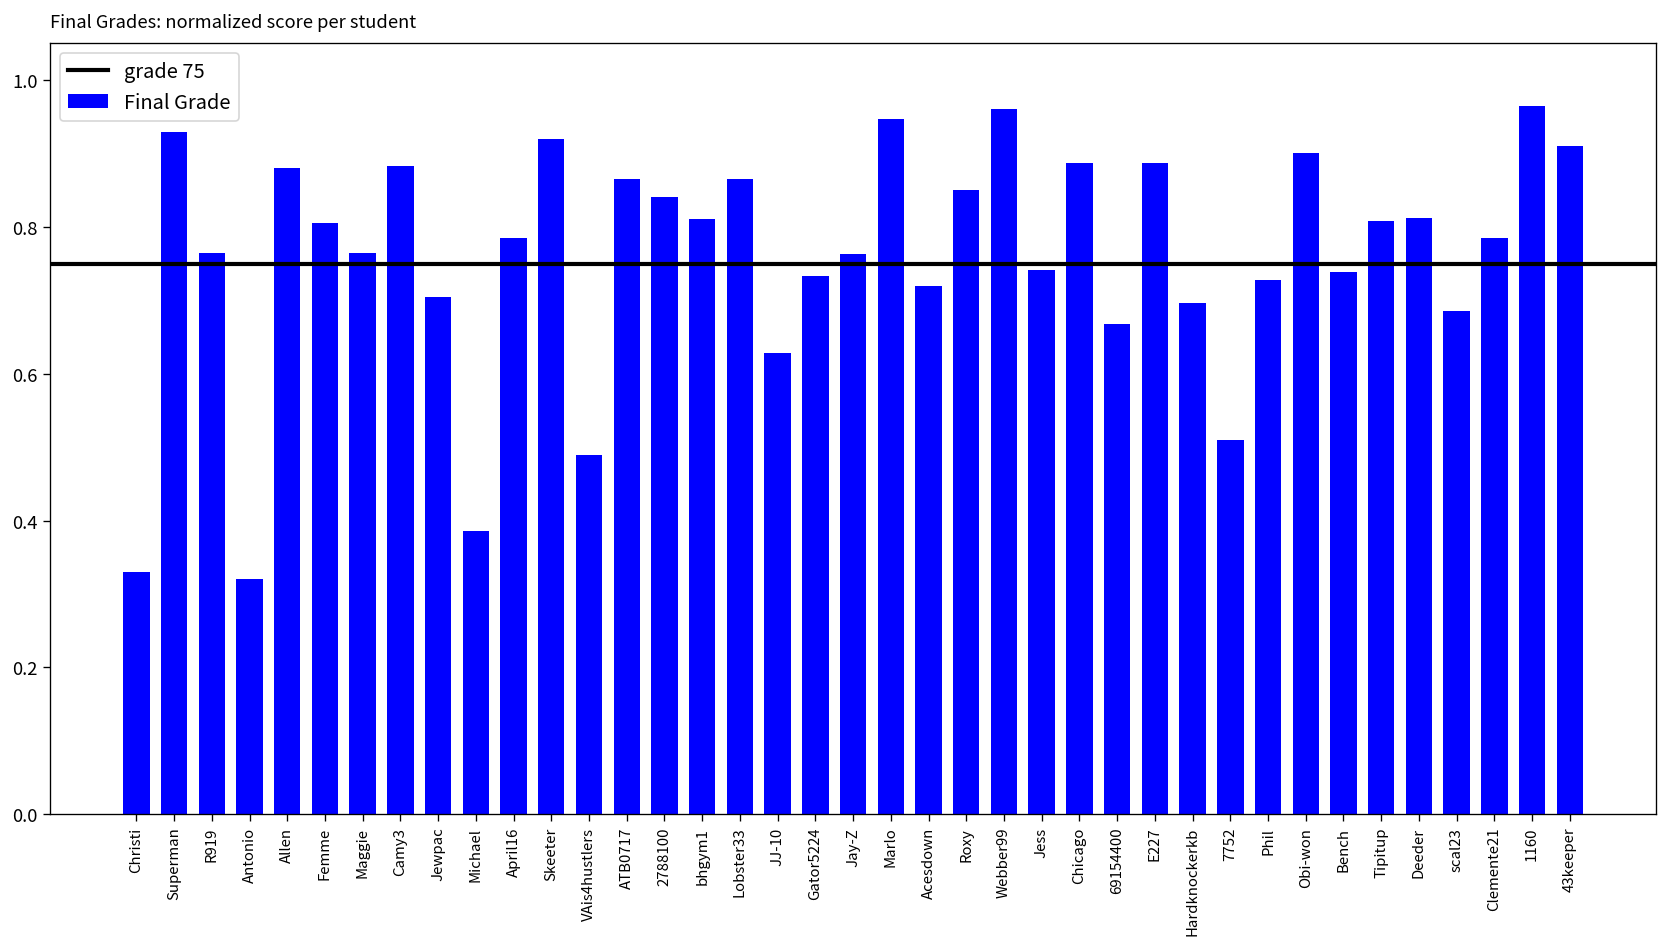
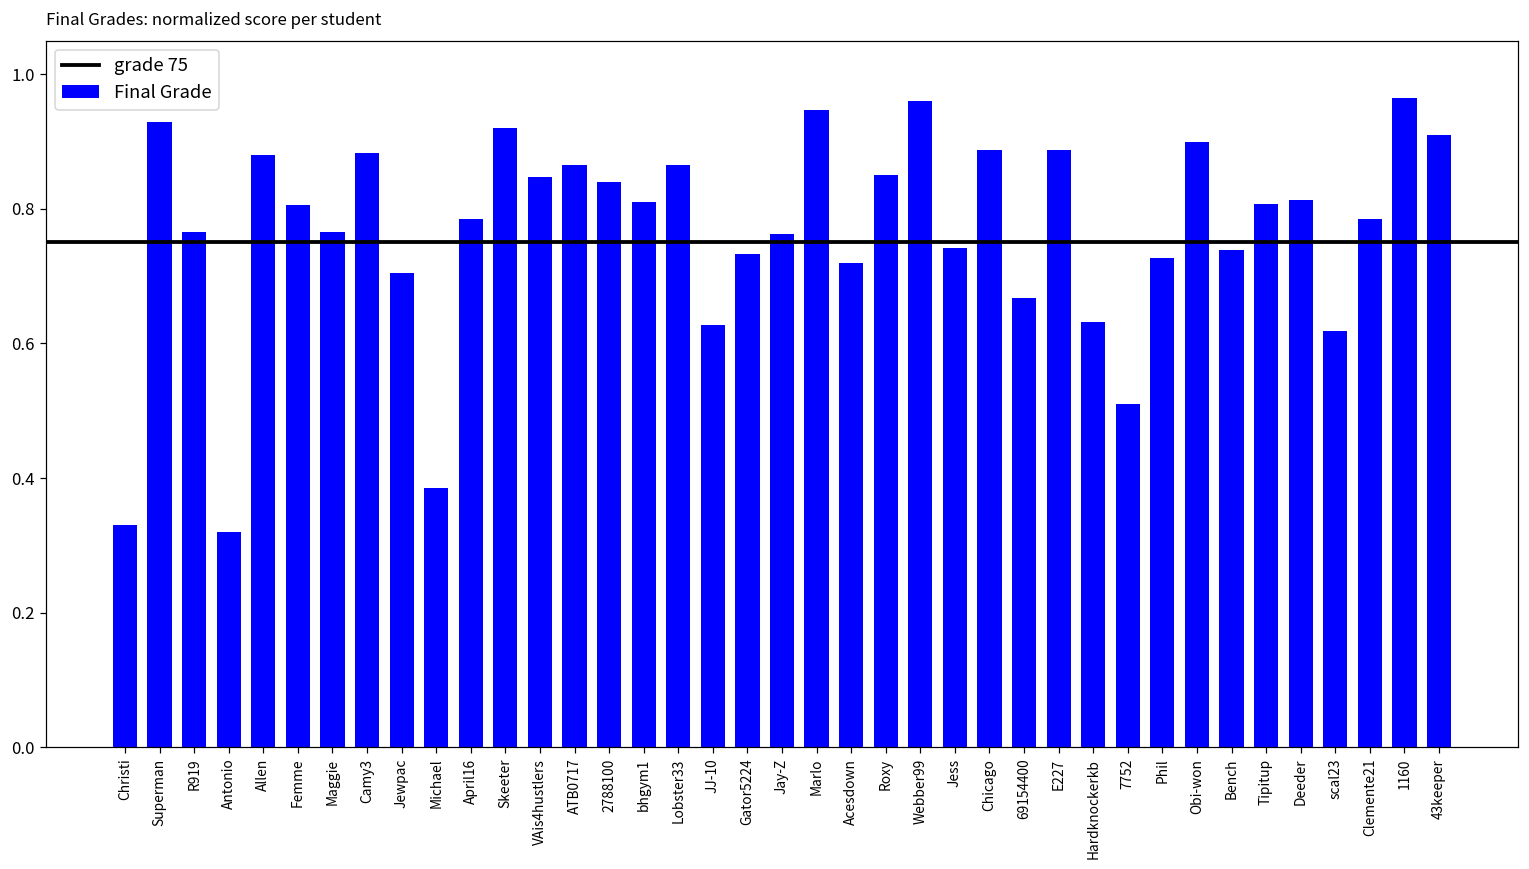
  {
    "Christi": 0.33,
    "Superman": 0.93,
    "R919": 0.77,
    "Antonio": 0.32,
    "Allen": 0.88,
    "Femme": 0.81,
    "Maggie": 0.77,
    "Camy3": 0.88,
    "Jewpac": 0.71,
    "Michael": 0.39,
    "April16": 0.79,
    "Skeeter": 0.92,
-   "VAis4hustlers": 0.49,
+   "VAis4hustlers": 0.85,
    "ATB0717": 0.87,
    "2788100": 0.84,
    "bhgym1": 0.81,
    "Lobster33": 0.87,
    "JJ-10": 0.63,
    "Gator5224": 0.73,
    "Jay-Z": 0.76,
    "Marlo": 0.95,
    "Acesdown": 0.72,
    "Roxy": 0.85,
    "Webber99": 0.96,
    "Jess": 0.74,
    "Chicago": 0.89,
    "69154400": 0.67,
    "E227": 0.89,
-   "Hardknockerkb": 0.70,
+   "Hardknockerkb": 0.63,
    "7752": 0.51,
    "Phil": 0.73,
    "Obi-won": 0.90,
    "Bench": 0.74,
    "Tipitup": 0.81,
    "Deeder": 0.81,
-   "scal23": 0.69,
+   "scal23": 0.62,
    "Clemente21": 0.79,
    "1160": 0.97,
    "43keeper": 0.91
  }
